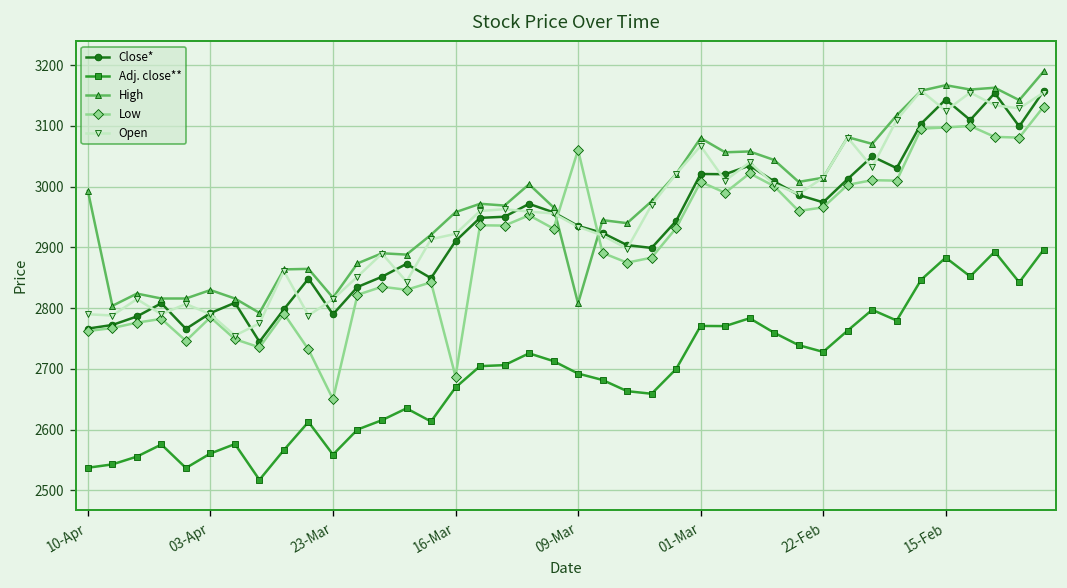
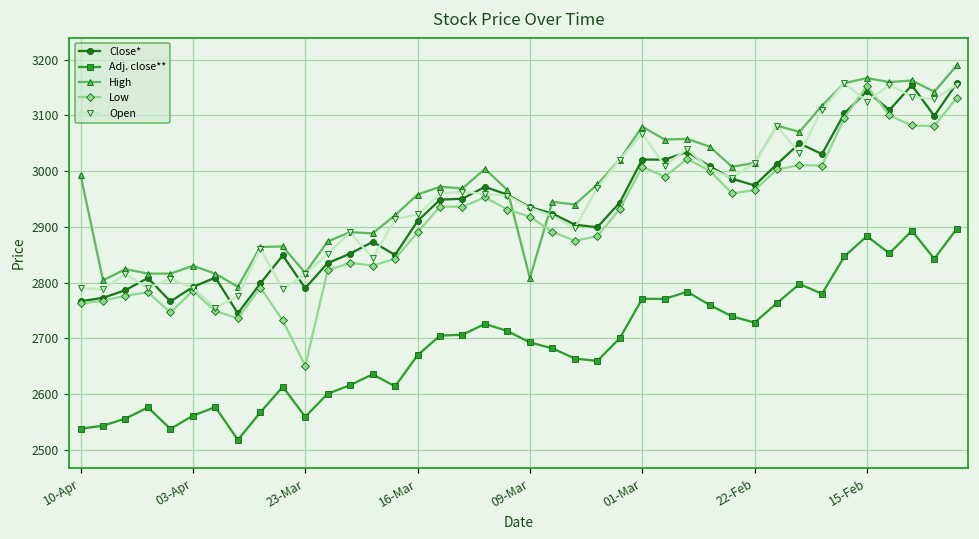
  {
    "High": {
      "10-Apr": 2990,
      "03-Apr": 2830,
      "16-Mar": 2960,
      "09-Mar": 2810,
      "01-Mar": 3080,
      "15-Feb": 3170
    },
    "Low": {
      "23-Mar": 2650,
-     "16-Mar": 2690,
-     "09-Mar": 3060,
+     "16-Mar": 2890,
+     "09-Mar": 2920,
      "01-Mar": 3010,
      "22-Feb": 2970,
-     "15-Feb": 3100
+     "15-Feb": 3150
    },
    "Open": {
      "10-Apr": 2790,
      "16-Mar": 2920,
      "01-Mar": 3070,
      "15-Feb": 3130
    }
  }
